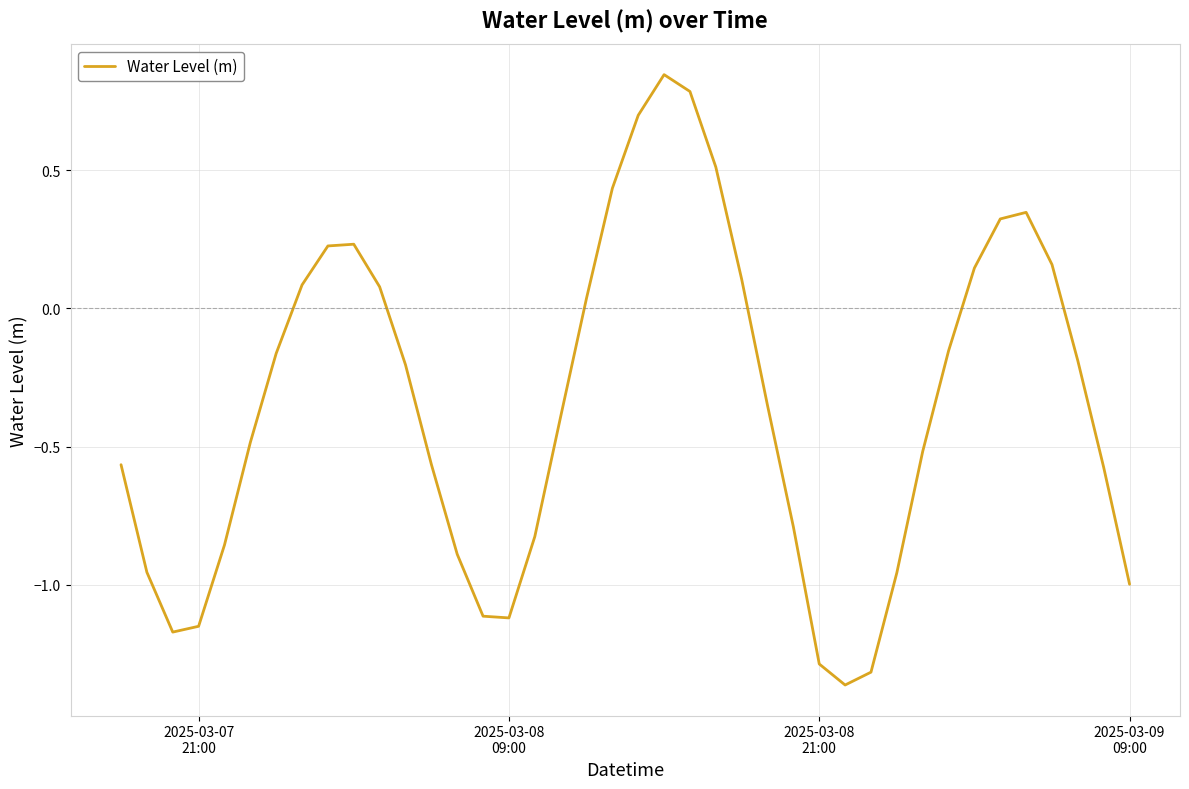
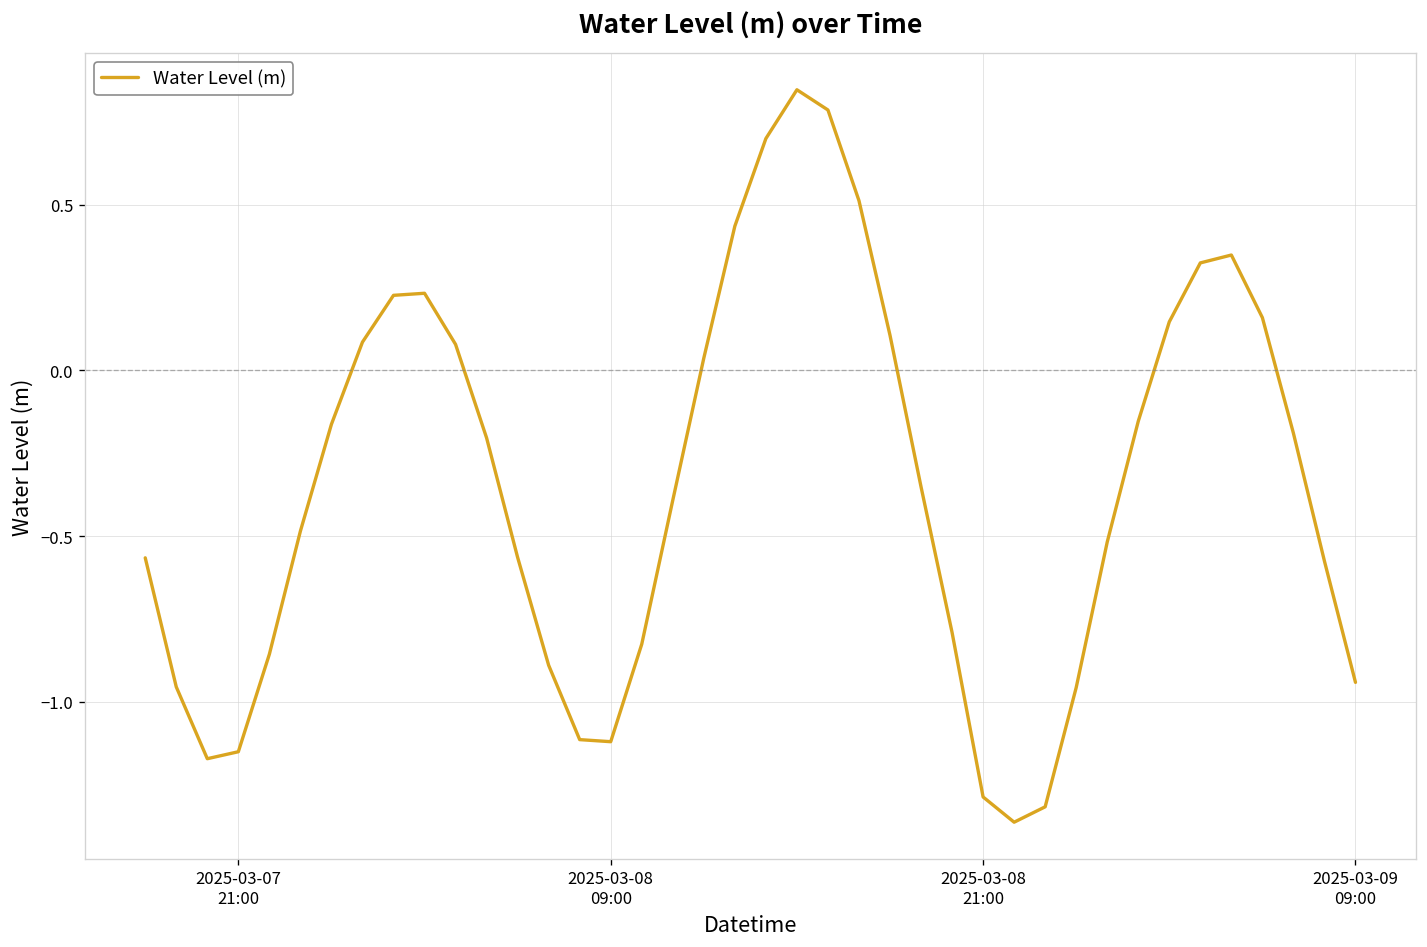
  {
    "2025-03-07 21:00": -1.15,
    "2025-03-08 09:00": -1.12,
    "2025-03-08 21:00": -1.29,
-   "2025-03-09 09:00": -1.00
+   "2025-03-09 09:00": -0.94
  }
